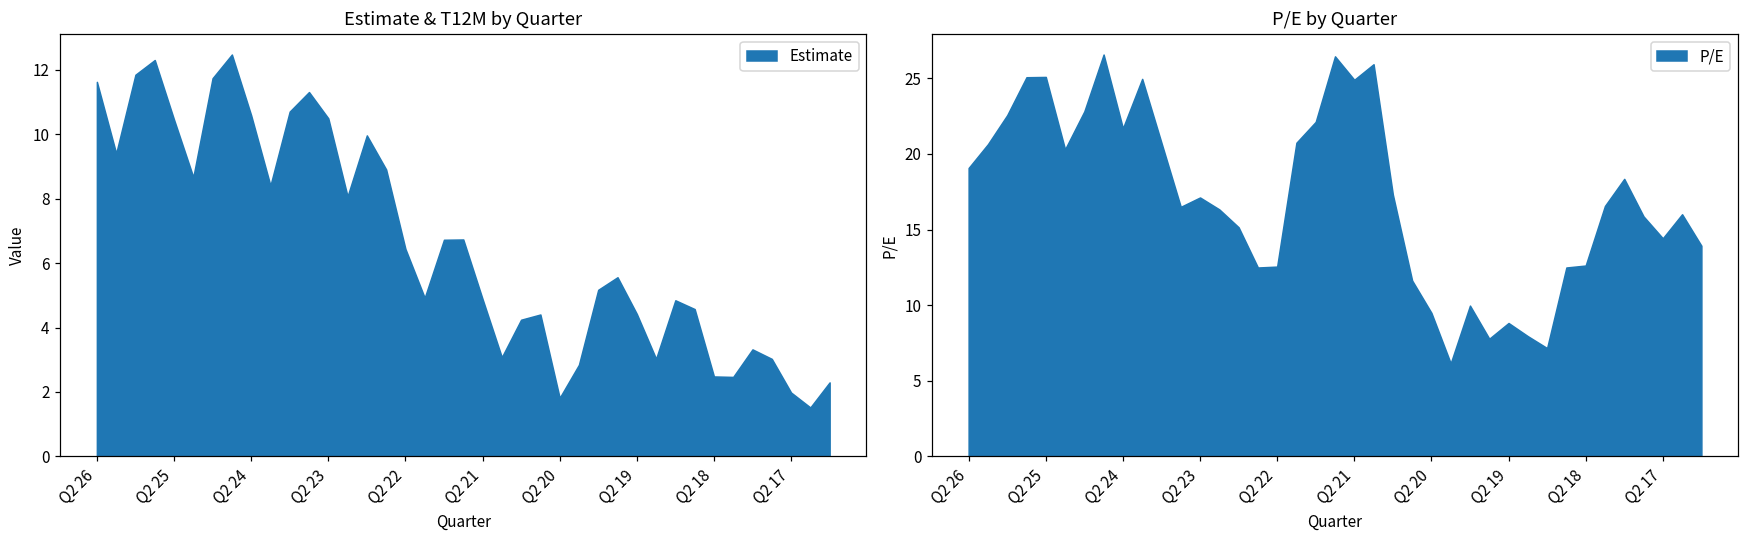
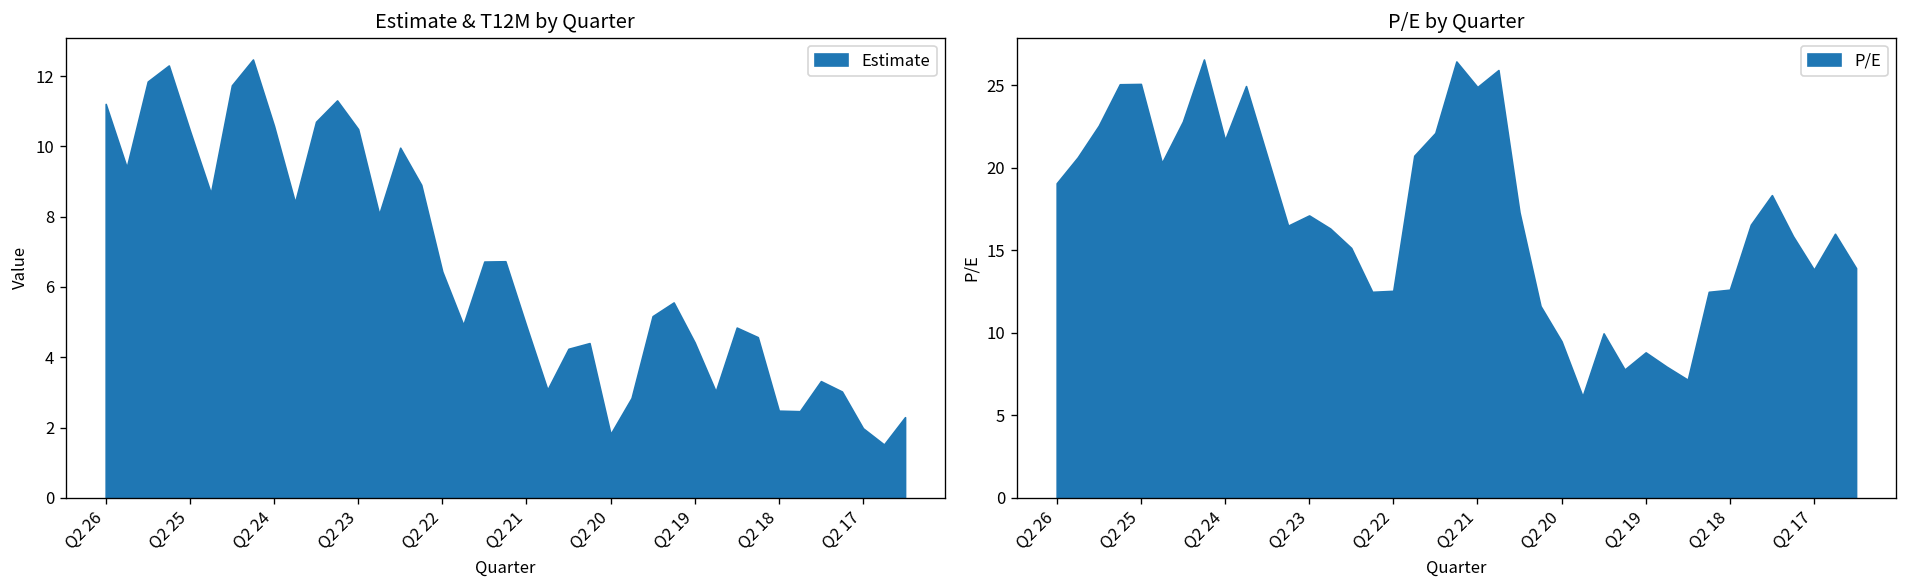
  {
    "Estimate & T12M by Quarter": {
-     "Q2 26": 11.6,
+     "Q2 26": 11.2,
      "Q2 25": 10.5,
      "Q2 24": 10.6,
      "Q2 23": 10.5,
      "Q2 22": 6.4,
      "Q2 21": 4.9,
      "Q2 20": 1.8,
      "Q2 19": 4.4,
      "Q2 18": 2.5,
      "Q2 17": 2.0
    },
    "P/E by Quarter": {
      "Q2 26": 19.1,
      "Q2 25": 25.1,
      "Q2 24": 21.7,
      "Q2 23": 17.1,
      "Q2 22": 12.6,
      "Q2 21": 24.9,
      "Q2 20": 9.5,
      "Q2 19": 8.8,
      "Q2 18": 12.6,
-     "Q2 17": 14.4
+     "Q2 17": 13.8
    }
  }
